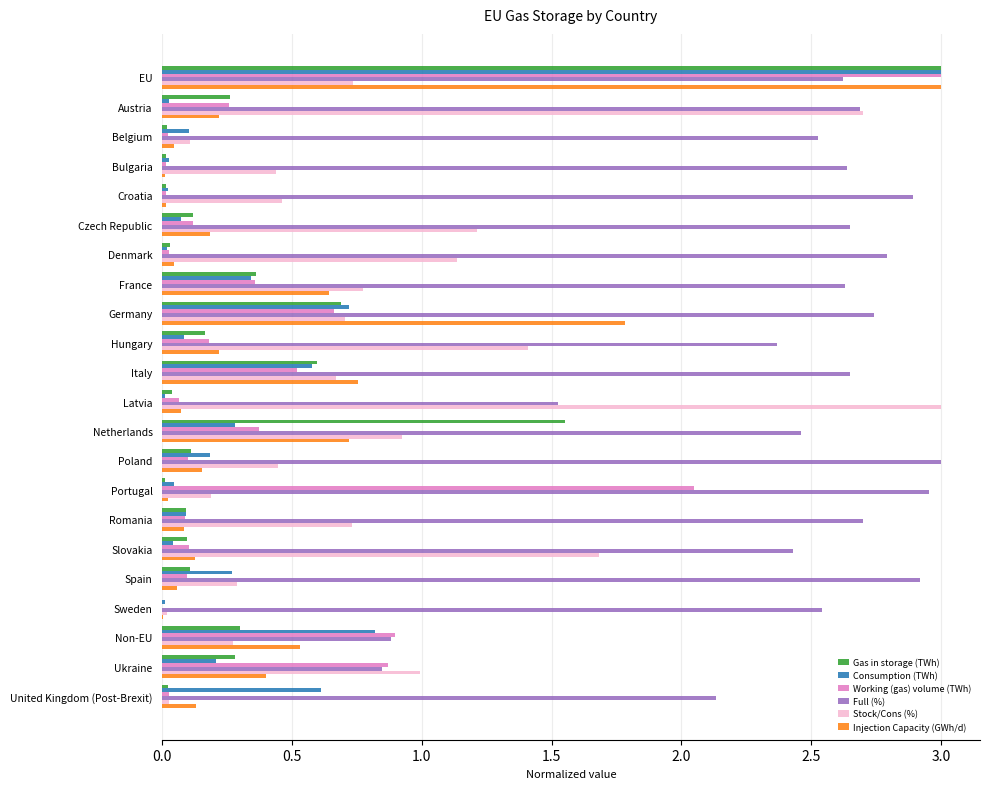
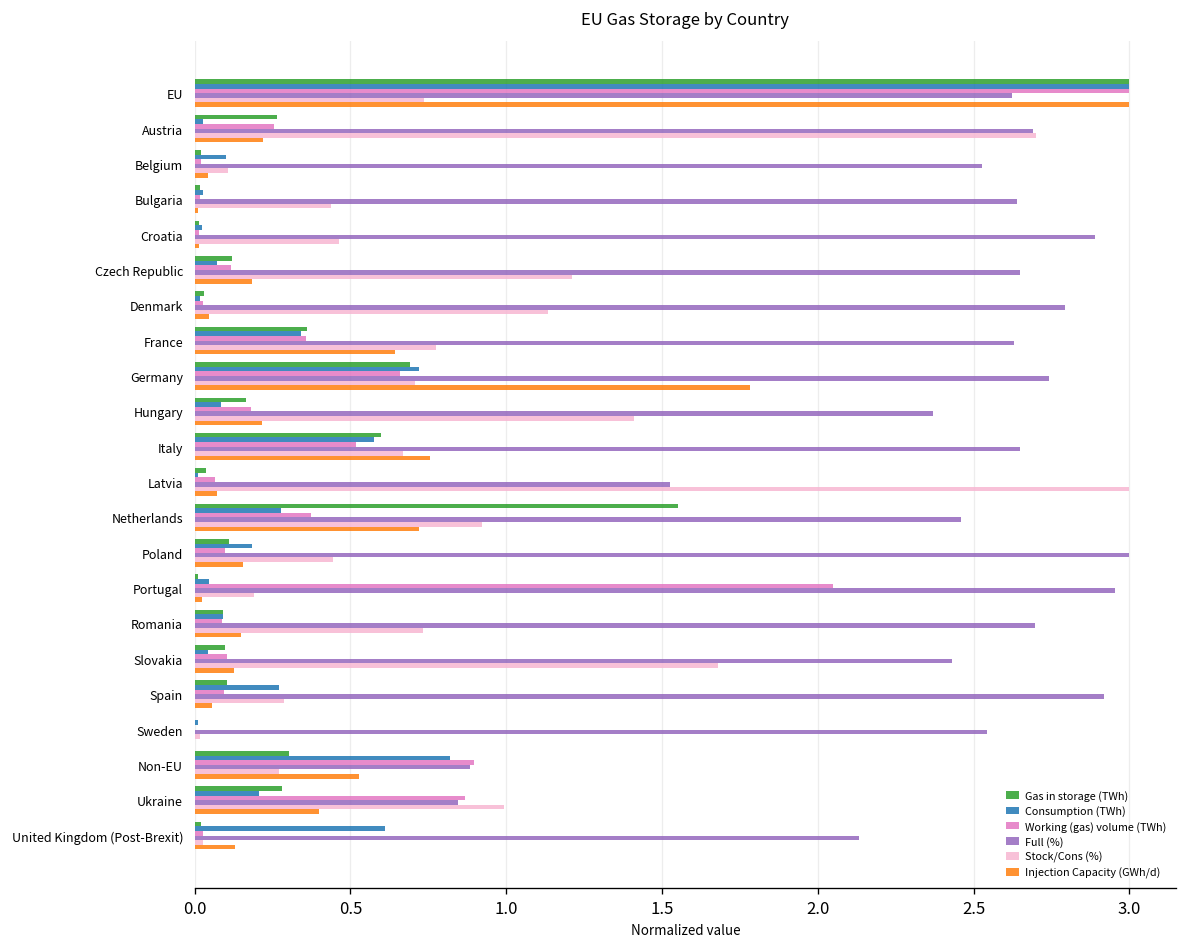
  {
    "Gas in storage (TWh)": {
      "EU": 3.00,
      "Austria": 0.26,
      "Belgium": 0.02,
      "Bulgaria": 0.02,
      "Croatia": 0.01,
      "Czech Republic": 0.12,
      "Denmark": 0.03,
      "France": 0.36,
      "Germany": 0.69,
      "Hungary": 0.16,
      "Italy": 0.60,
      "Latvia": 0.04,
      "Netherlands": 1.55,
      "Poland": 0.11,
      "Portugal": 0.01,
      "Romania": 0.09,
      "Slovakia": 0.10,
      "Spain": 0.11,
      "Non-EU": 0.30,
      "Ukraine": 0.28,
      "United Kingdom (Post-Brexit)": 0.02
    },
    "Consumption (TWh)": {
      "EU": 3.00,
      "Austria": 0.03,
      "Belgium": 0.10,
      "Bulgaria": 0.03,
      "Croatia": 0.02,
      "Czech Republic": 0.07,
      "Denmark": 0.02,
      "France": 0.34,
      "Germany": 0.72,
      "Hungary": 0.09,
      "Italy": 0.58,
      "Netherlands": 0.28,
      "Poland": 0.18,
      "Portugal": 0.05,
      "Romania": 0.09,
      "Slovakia": 0.04,
      "Spain": 0.27,
      "Sweden": 0.01,
      "Non-EU": 0.82,
      "Ukraine": 0.21,
      "United Kingdom (Post-Brexit)": 0.61
    },
    "Working (gas) volume (TWh)": {
      "EU": 3.00,
      "Austria": 0.26,
      "Belgium": 0.02,
      "Bulgaria": 0.02,
      "Croatia": 0.01,
      "Czech Republic": 0.12,
      "Denmark": 0.03,
      "France": 0.36,
      "Germany": 0.66,
      "Hungary": 0.18,
      "Italy": 0.52,
      "Latvia": 0.06,
      "Netherlands": 0.37,
      "Poland": 0.10,
      "Portugal": 2.05,
      "Romania": 0.09,
      "Slovakia": 0.10,
      "Spain": 0.09,
      "Non-EU": 0.90,
      "Ukraine": 0.87,
      "United Kingdom (Post-Brexit)": 0.03
    },
    "Full (%)": {
      "EU": 2.62,
      "Austria": 2.69,
      "Belgium": 2.53,
      "Bulgaria": 2.64,
      "Croatia": 2.89,
      "Czech Republic": 2.65,
      "Denmark": 2.79,
      "France": 2.63,
      "Germany": 2.74,
      "Hungary": 2.37,
      "Italy": 2.65,
      "Latvia": 1.52,
      "Netherlands": 2.46,
      "Poland": 3.00,
      "Portugal": 2.95,
      "Romania": 2.70,
      "Slovakia": 2.43,
      "Spain": 2.92,
      "Sweden": 2.54,
      "Non-EU": 0.88,
      "Ukraine": 0.84,
      "United Kingdom (Post-Brexit)": 2.13
    },
    "Stock/Cons (%)": {
      "EU": 0.74,
      "Austria": 2.70,
      "Belgium": 0.11,
      "Bulgaria": 0.44,
      "Croatia": 0.46,
      "Czech Republic": 1.21,
      "Denmark": 1.14,
      "France": 0.77,
      "Germany": 0.71,
      "Hungary": 1.41,
      "Italy": 0.67,
      "Latvia": 3.00,
      "Netherlands": 0.92,
      "Poland": 0.45,
      "Portugal": 0.19,
      "Romania": 0.73,
      "Slovakia": 1.68,
      "Spain": 0.29,
      "Sweden": 0.02,
      "Non-EU": 0.27,
      "Ukraine": 0.99,
      "United Kingdom (Post-Brexit)": 0.03
    },
    "Injection Capacity (GWh/d)": {
      "EU": 3.00,
      "Austria": 0.22,
      "Belgium": 0.04,
      "Bulgaria": 0.01,
      "Croatia": 0.01,
      "Czech Republic": 0.18,
      "Denmark": 0.05,
      "France": 0.64,
      "Germany": 1.78,
      "Hungary": 0.22,
      "Italy": 0.76,
      "Latvia": 0.07,
      "Netherlands": 0.72,
      "Poland": 0.15,
      "Portugal": 0.02,
-     "Romania": 0.09,
+     "Romania": 0.15,
      "Slovakia": 0.13,
      "Spain": 0.06,
      "Non-EU": 0.53,
      "Ukraine": 0.40,
      "United Kingdom (Post-Brexit)": 0.13
    }
  }
